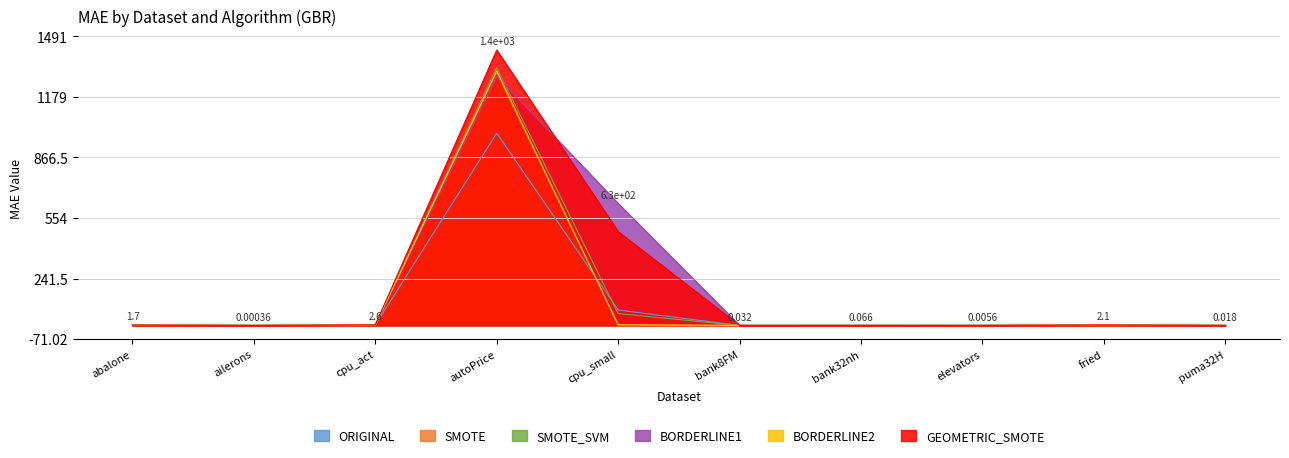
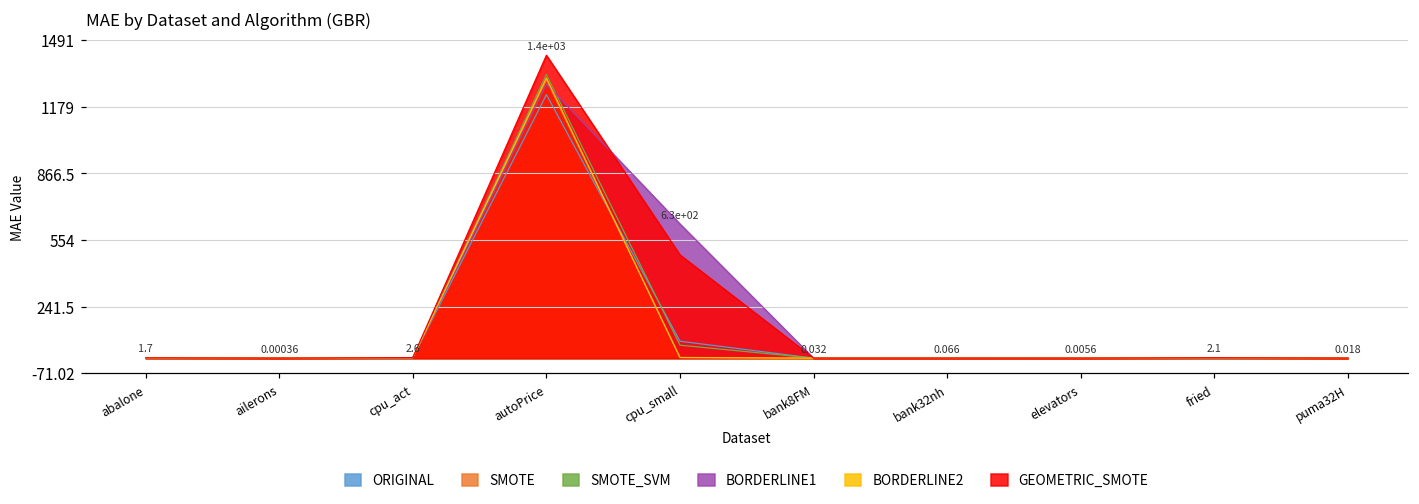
  {
    "ORIGINAL": {
-     "autoPrice": 990,
+     "autoPrice": 1240,
      "cpu_small": 80
    },
    "SMOTE_SVM": {
      "autoPrice": 1330,
      "cpu_small": 60
    },
    "BORDERLINE1": {
      "autoPrice": 1290
    },
    "GEOMETRIC_SMOTE": {
      "cpu_small": 480
    }
  }
